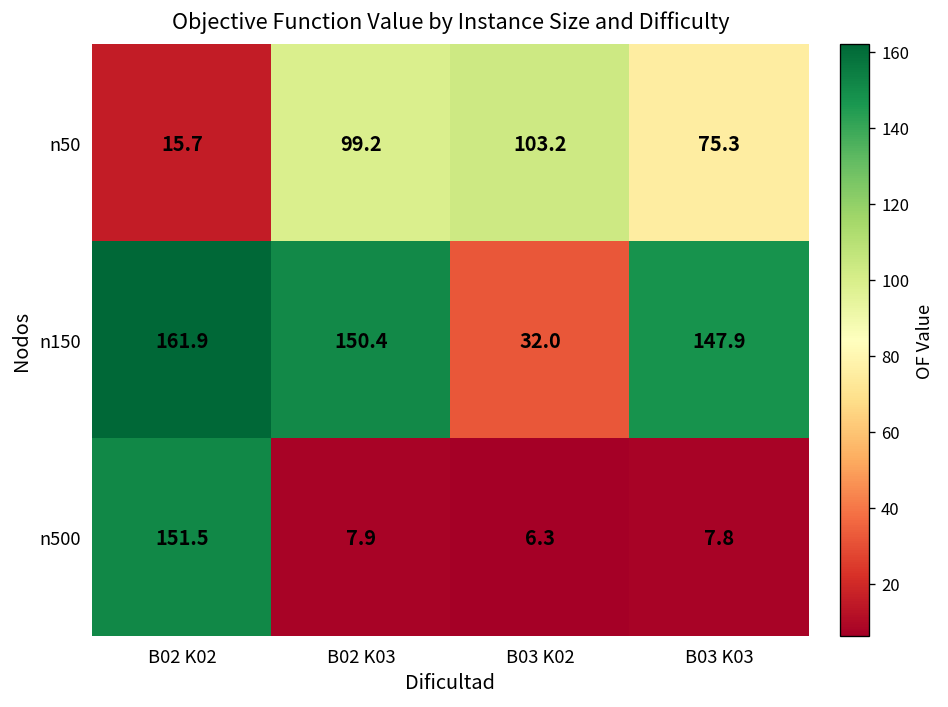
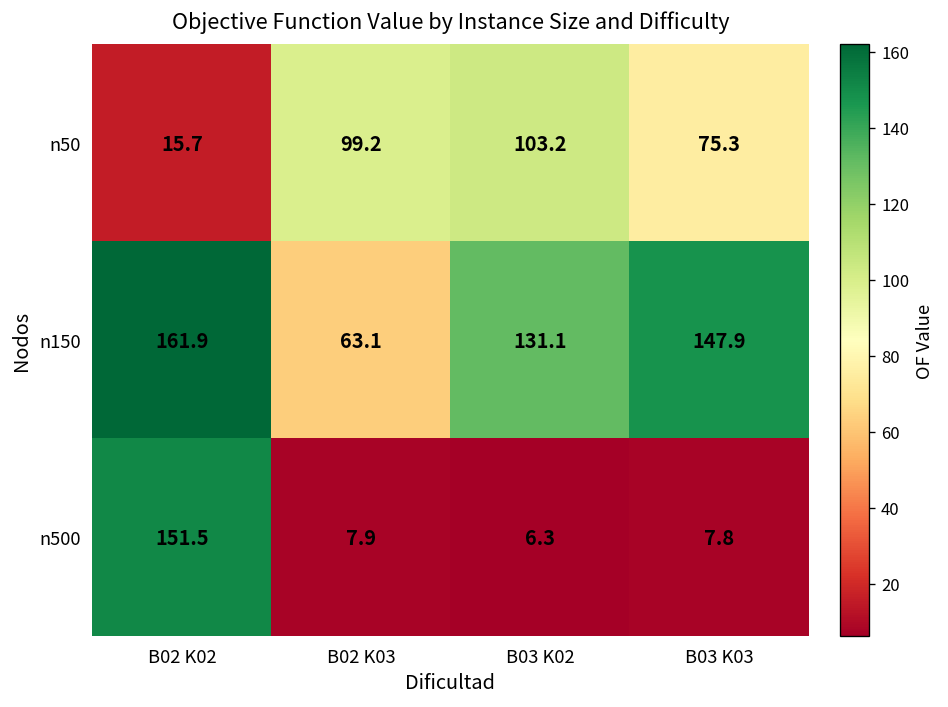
  {
    "n50": {
      "B02 K02": 15.7,
      "B02 K03": 99.2,
      "B03 K02": 103.2,
      "B03 K03": 75.3
    },
    "n150": {
      "B02 K02": 161.9,
-     "B02 K03": 150.4,
-     "B03 K02": 32.0,
+     "B02 K03": 63.1,
+     "B03 K02": 131.1,
      "B03 K03": 147.9
    },
    "n500": {
      "B02 K02": 151.5,
      "B02 K03": 7.9,
      "B03 K02": 6.3,
      "B03 K03": 7.8
    }
  }
